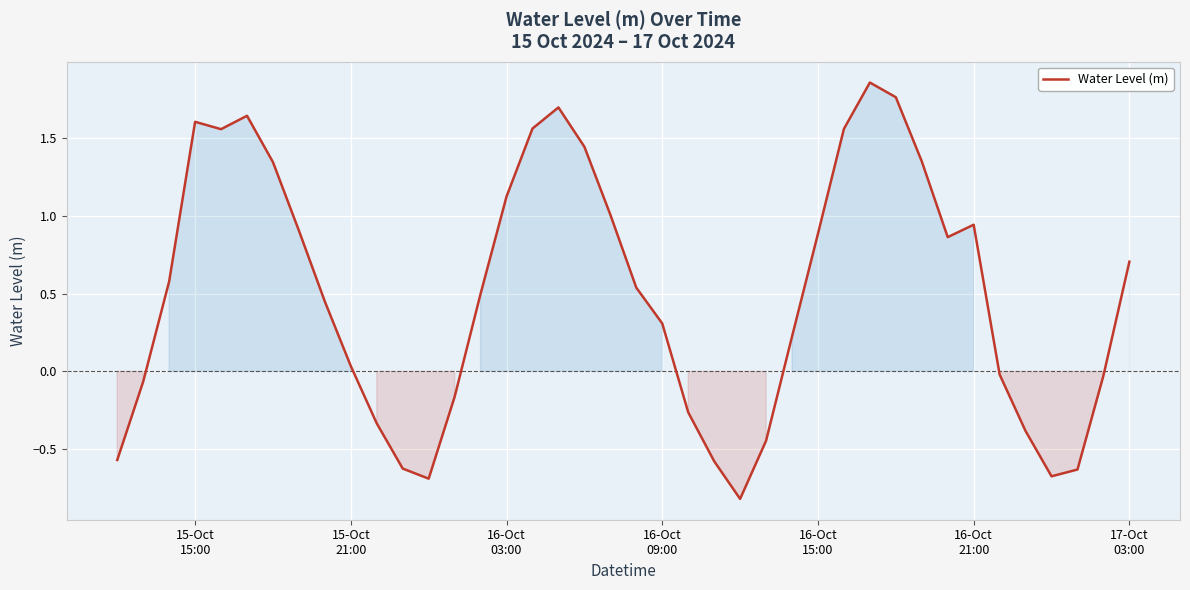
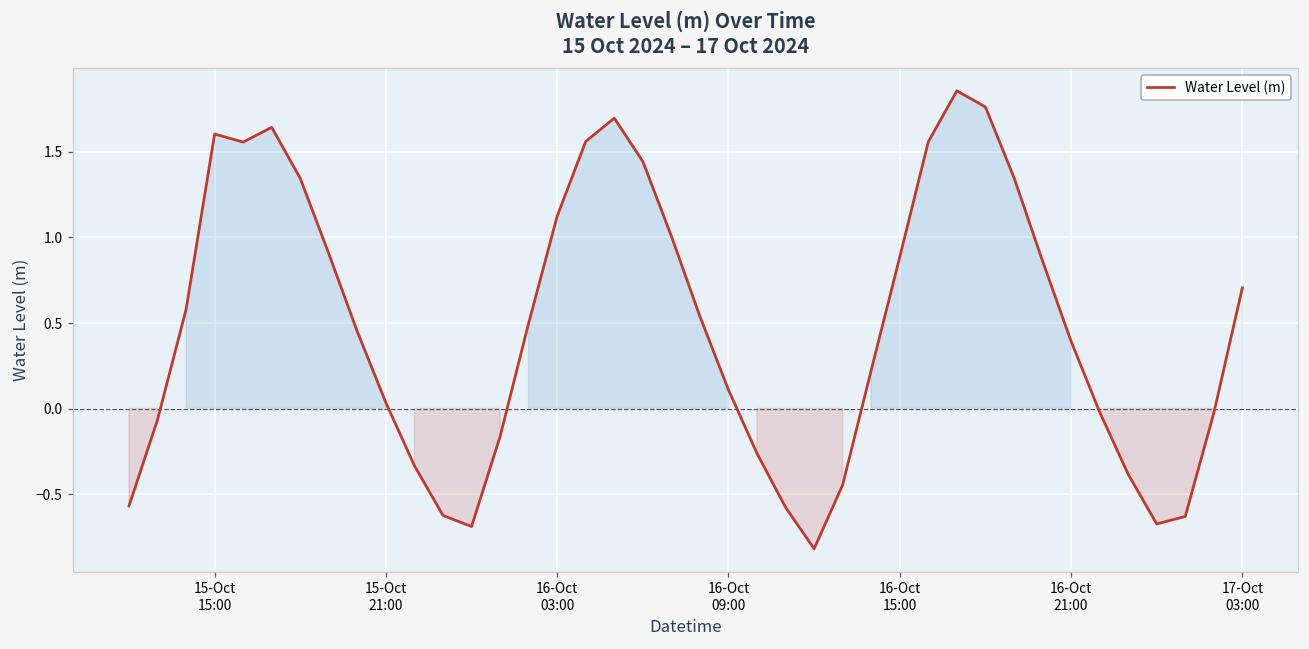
  {
    "15-Oct 15:00": 1.60,
    "15-Oct 21:00": 0.03,
    "16-Oct 03:00": 1.12,
-   "16-Oct 09:00": 0.31,
+   "16-Oct 09:00": 0.11,
    "16-Oct 15:00": 0.89,
-   "16-Oct 21:00": 0.94,
+   "16-Oct 21:00": 0.39,
    "17-Oct 03:00": 0.71
  }
